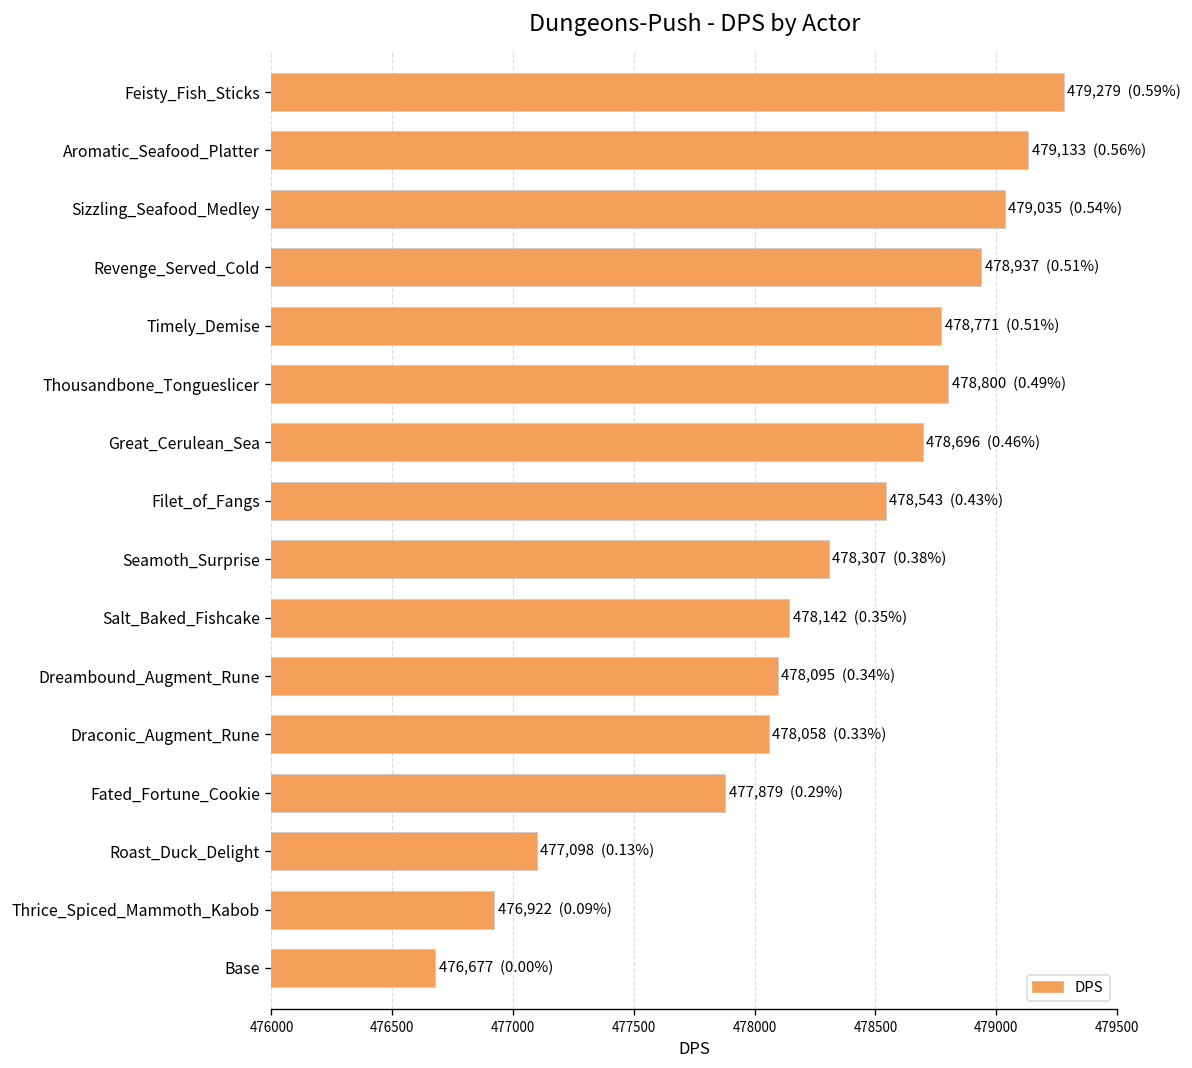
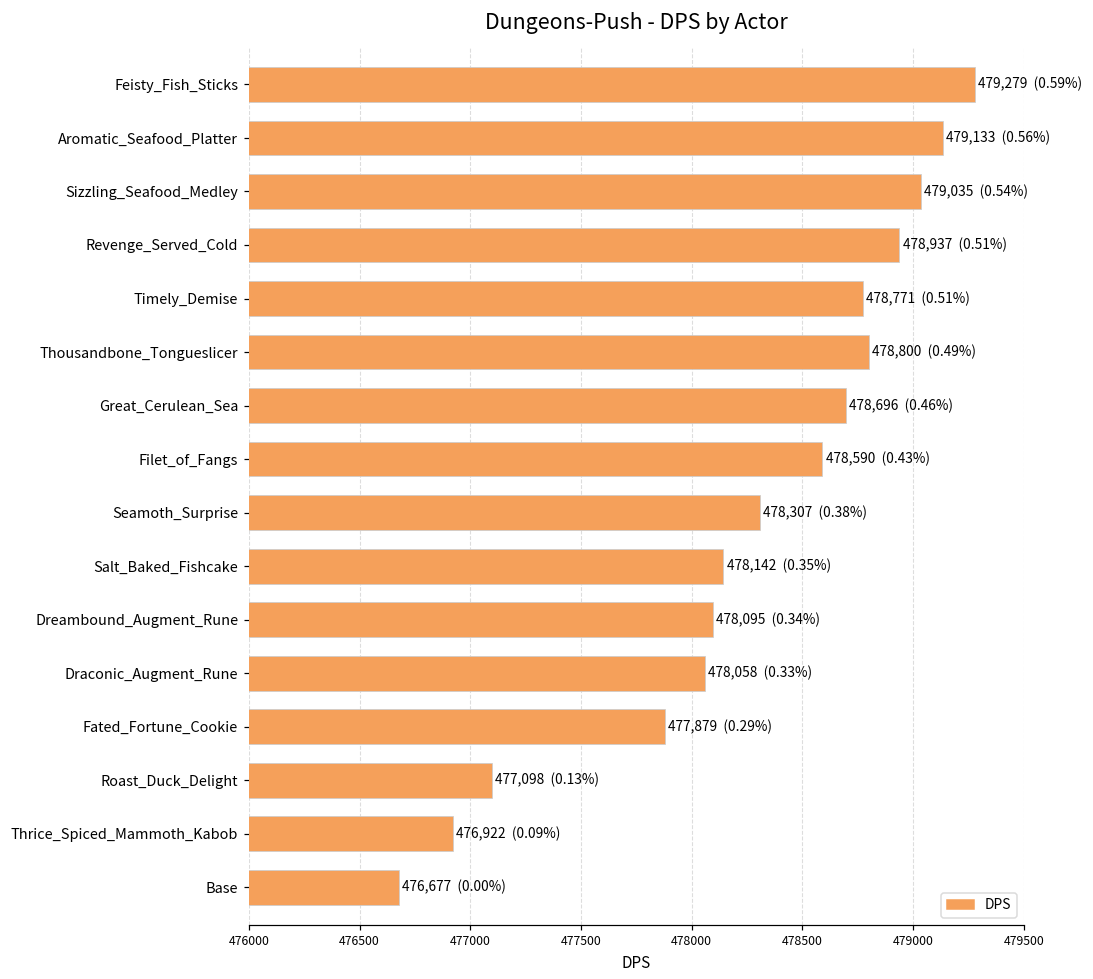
  {
    "Feisty_Fish_Sticks": "479,279",
    "Aromatic_Seafood_Platter": "479,133",
    "Sizzling_Seafood_Medley": "479,035",
    "Revenge_Served_Cold": "478,937",
    "Timely_Demise": "478,771",
    "Thousandbone_Tongueslicer": "478,800",
    "Great_Cerulean_Sea": "478,696",
-   "Filet_of_Fangs": "478,543",
+   "Filet_of_Fangs": "478,590",
    "Seamoth_Surprise": "478,307",
    "Salt_Baked_Fishcake": "478,142",
    "Dreambound_Augment_Rune": "478,095",
    "Draconic_Augment_Rune": "478,058",
    "Fated_Fortune_Cookie": "477,879",
    "Roast_Duck_Delight": "477,098",
    "Thrice_Spiced_Mammoth_Kabob": "476,922",
    "Base": "476,677"
  }
